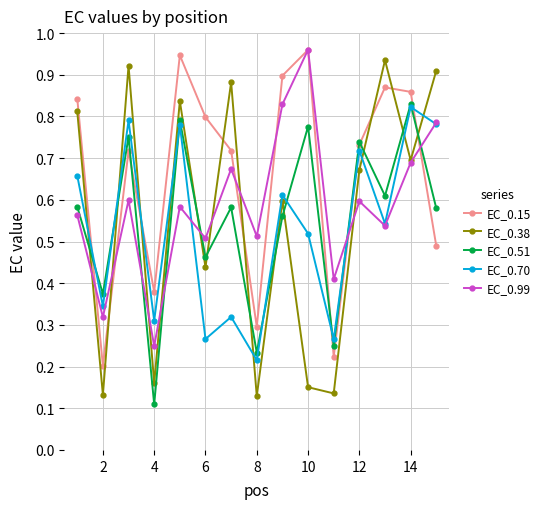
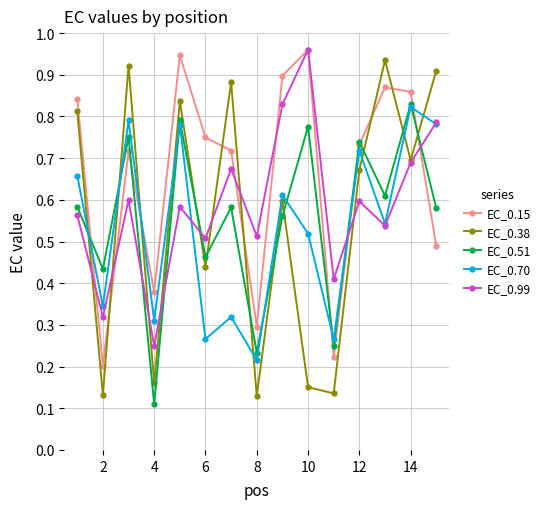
  {
    "EC_0.15": {
      "2": 0.20,
      "4": 0.38,
-     "6": 0.80,
+     "6": 0.75,
      "8": 0.30,
      "12": 0.73,
      "14": 0.86
    },
    "EC_0.38": {
      "2": 0.13,
      "4": 0.16,
      "6": 0.44,
      "8": 0.13,
      "10": 0.15,
      "12": 0.67
    },
    "EC_0.51": {
-     "2": 0.37,
+     "2": 0.43,
      "4": 0.11,
      "6": 0.46,
      "8": 0.23,
      "10": 0.78,
      "12": 0.74,
      "14": 0.83
    },
    "EC_0.70": {
      "2": 0.34,
      "4": 0.31,
      "6": 0.27,
      "8": 0.22,
      "10": 0.52,
      "12": 0.72,
      "14": 0.82
    },
    "EC_0.99": {
      "2": 0.32,
      "4": 0.25,
      "6": 0.51,
      "8": 0.51,
      "12": 0.60
    }
  }
